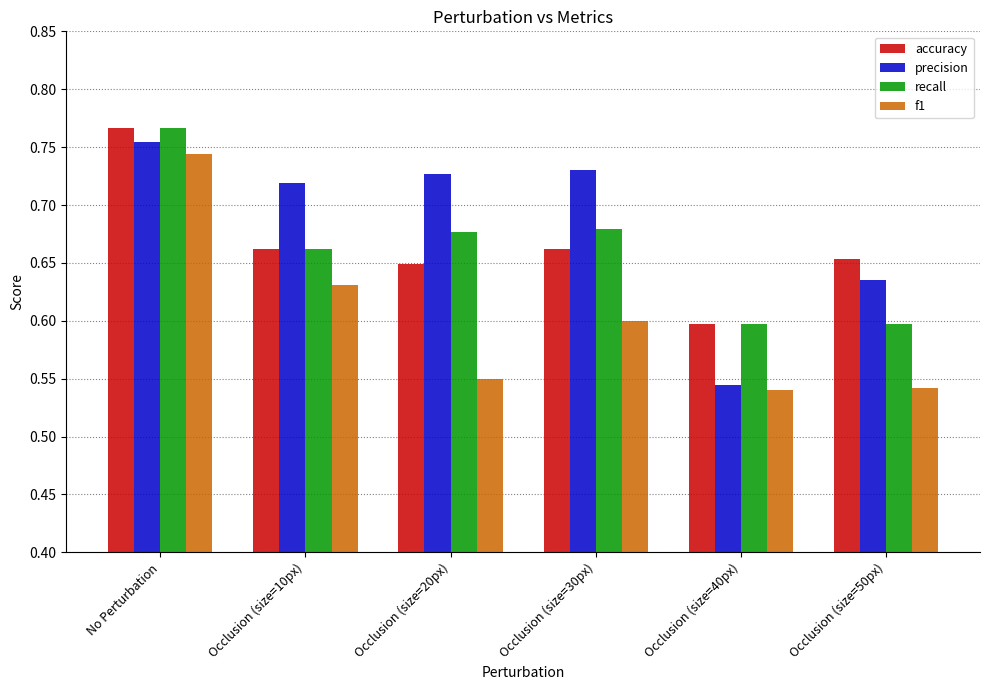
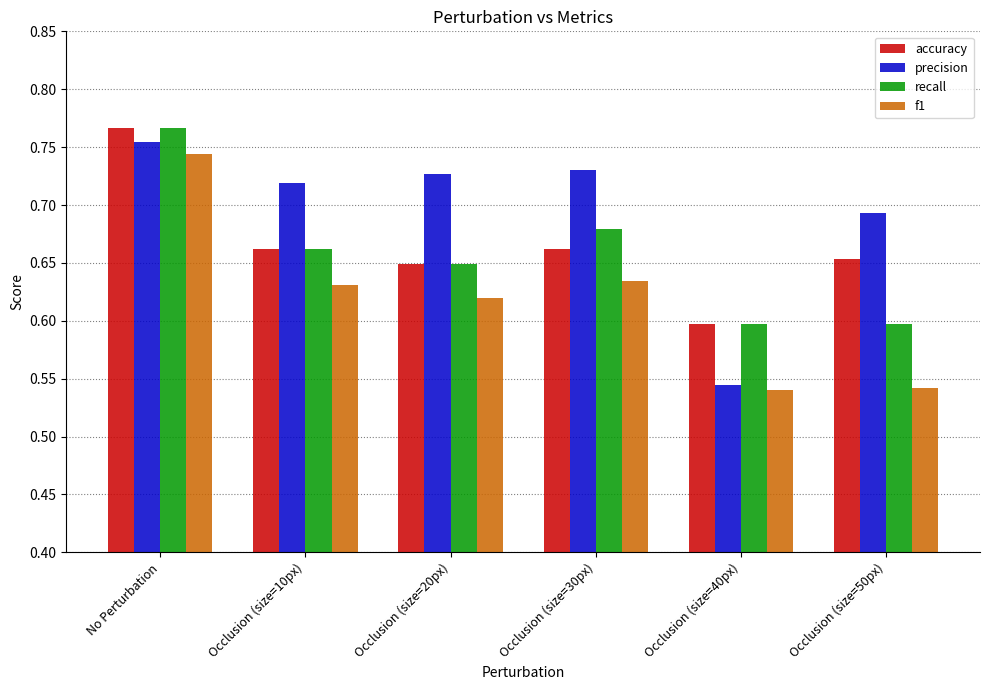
  {
    "accuracy": {
      "No Perturbation": 0.766,
      "Occlusion (size=10px)": 0.662,
      "Occlusion (size=20px)": 0.649,
      "Occlusion (size=30px)": 0.662,
      "Occlusion (size=40px)": 0.597,
      "Occlusion (size=50px)": 0.654
    },
    "precision": {
      "No Perturbation": 0.755,
      "Occlusion (size=10px)": 0.719,
      "Occlusion (size=20px)": 0.726,
      "Occlusion (size=30px)": 0.731,
      "Occlusion (size=40px)": 0.544,
-     "Occlusion (size=50px)": 0.635
+     "Occlusion (size=50px)": 0.693
    },
    "recall": {
      "No Perturbation": 0.766,
      "Occlusion (size=10px)": 0.662,
-     "Occlusion (size=20px)": 0.676,
+     "Occlusion (size=20px)": 0.649,
      "Occlusion (size=30px)": 0.679,
      "Occlusion (size=40px)": 0.597,
      "Occlusion (size=50px)": 0.597
    },
    "f1": {
      "No Perturbation": 0.744,
      "Occlusion (size=10px)": 0.631,
-     "Occlusion (size=20px)": 0.549,
-     "Occlusion (size=30px)": 0.600,
+     "Occlusion (size=20px)": 0.619,
+     "Occlusion (size=30px)": 0.634,
      "Occlusion (size=40px)": 0.540,
      "Occlusion (size=50px)": 0.542
    }
  }
